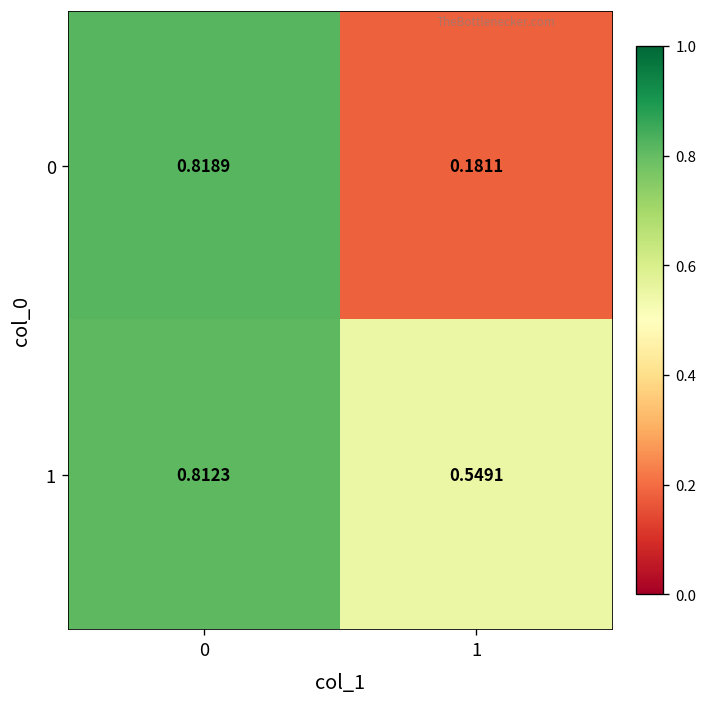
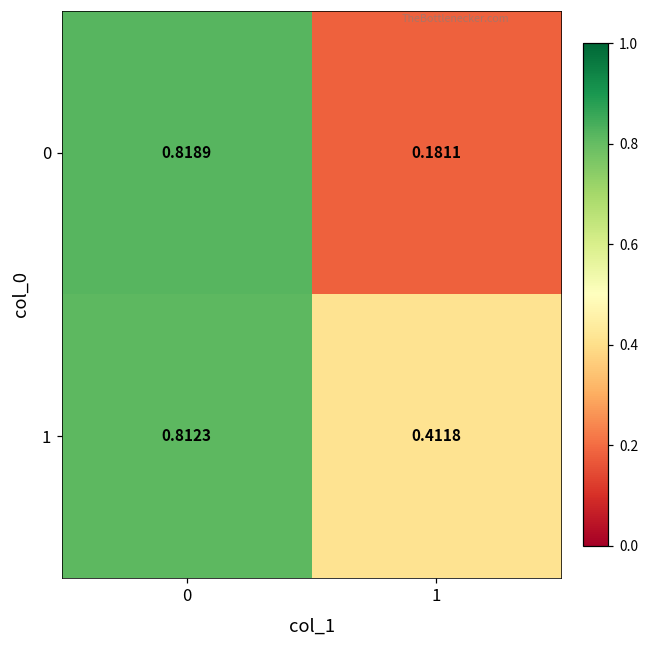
  {
    "0": {
      "0": 0.8189,
      "1": 0.1811
    },
    "1": {
      "0": 0.8123,
-     "1": 0.5491
+     "1": 0.4118
    }
  }
